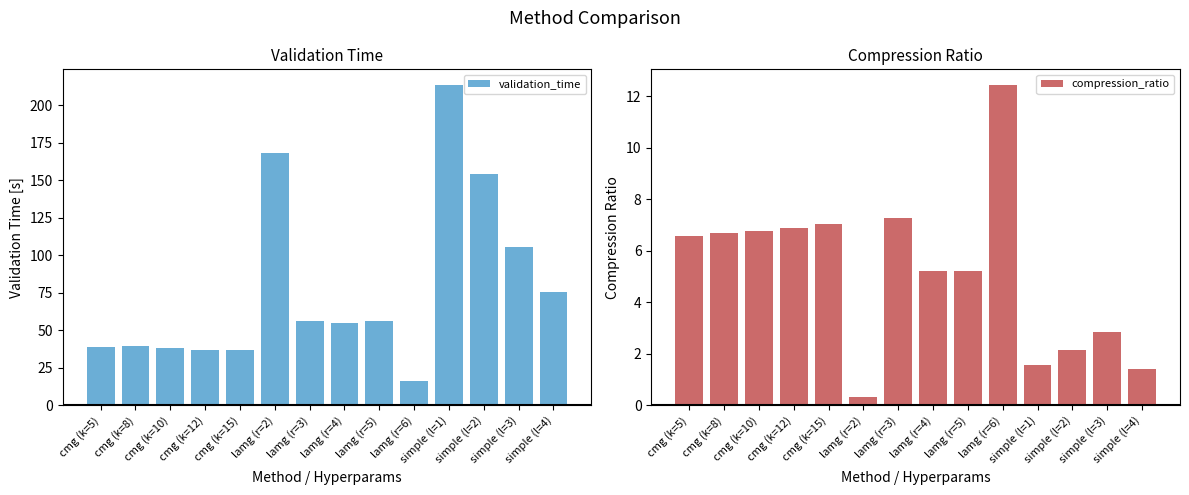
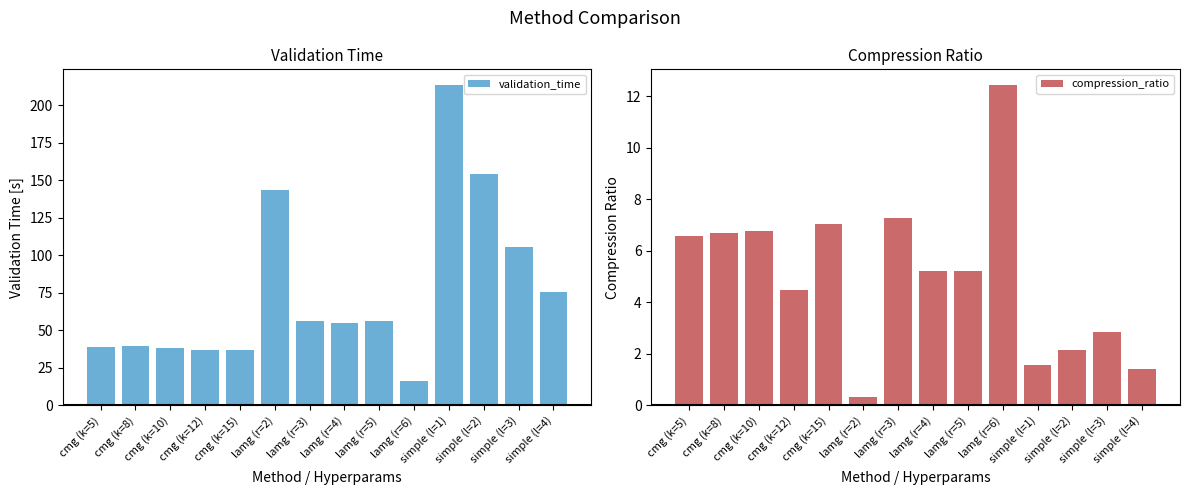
  {
    "Validation Time": {
      "cmg (k=5)": 39,
      "cmg (k=8)": 39,
      "cmg (k=10)": 38,
      "cmg (k=12)": 37,
      "cmg (k=15)": 37,
-     "lamg (r=2)": 168,
+     "lamg (r=2)": 144,
      "lamg (r=3)": 56,
      "lamg (r=4)": 55,
      "lamg (r=5)": 56,
      "lamg (r=6)": 16,
      "simple (l=1)": 213,
      "simple (l=2)": 154,
      "simple (l=3)": 106,
      "simple (l=4)": 76
    },
    "Compression Ratio": {
      "cmg (k=5)": 6.6,
      "cmg (k=8)": 6.7,
      "cmg (k=10)": 6.8,
-     "cmg (k=12)": 6.9,
+     "cmg (k=12)": 4.5,
      "cmg (k=15)": 7.0,
      "lamg (r=2)": 0.3,
      "lamg (r=3)": 7.3,
      "lamg (r=4)": 5.2,
      "lamg (r=5)": 5.2,
      "lamg (r=6)": 12.4,
      "simple (l=1)": 1.6,
      "simple (l=2)": 2.1,
      "simple (l=3)": 2.8,
      "simple (l=4)": 1.4
    }
  }
